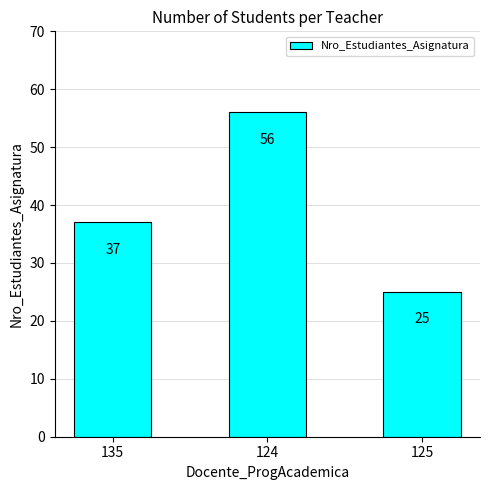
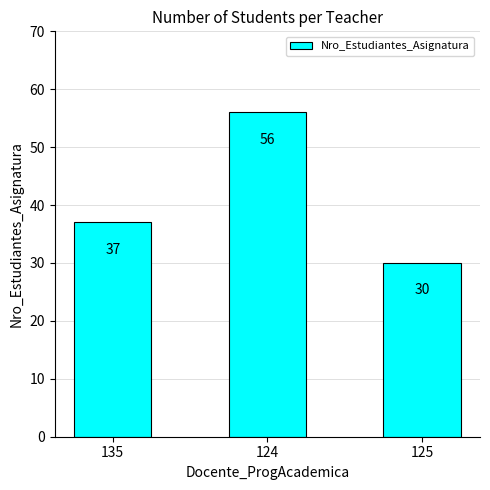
  {
    "135": 37,
    "124": 56,
-   "125": 25
+   "125": 30
  }
